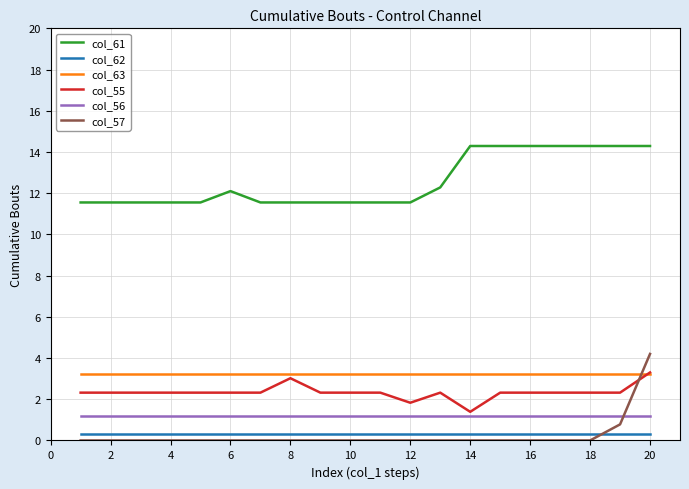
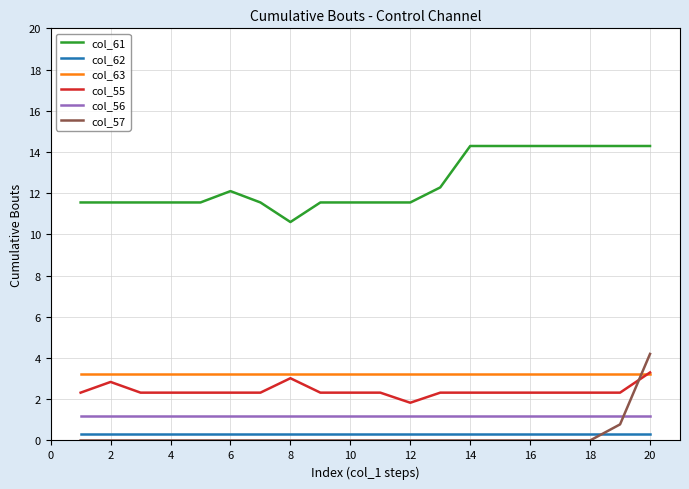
  {
    "col_61": {
      "2": 11.6,
      "4": 11.6,
      "6": 12.1,
-     "8": 11.6,
+     "8": 10.6,
      "10": 11.6,
      "12": 11.6,
      "14": 14.3,
      "16": 14.3,
      "18": 14.3,
      "20": 14.3
    },
    "col_62": {
      "2": 0.3,
      "4": 0.3,
      "6": 0.3,
      "8": 0.3,
      "10": 0.3,
      "12": 0.3,
      "14": 0.3,
      "16": 0.3,
      "18": 0.3,
      "20": 0.3
    },
    "col_63": {
      "2": 3.2,
      "4": 3.2,
      "6": 3.2,
      "8": 3.2,
      "10": 3.2,
      "12": 3.2,
      "14": 3.2,
      "16": 3.2,
      "18": 3.2
    },
    "col_55": {
-     "2": 2.3,
+     "2": 2.8,
      "4": 2.3,
      "6": 2.3,
      "8": 3.0,
      "10": 2.3,
      "12": 1.8,
-     "14": 1.4,
+     "14": 2.3,
      "16": 2.3,
      "18": 2.3
    },
    "col_56": {
      "2": 1.2,
      "4": 1.2,
      "6": 1.2,
      "8": 1.2,
      "10": 1.2,
      "12": 1.2,
      "14": 1.2,
      "16": 1.2,
      "18": 1.2,
      "20": 1.2
    },
    "col_57": {
      "2": 0.0,
      "4": 0.0,
      "6": 0.0,
      "8": 0.0,
      "10": 0.0,
      "12": 0.0,
      "14": 0.0,
      "16": 0.0,
      "18": 0.0,
      "20": 4.2
    }
  }
